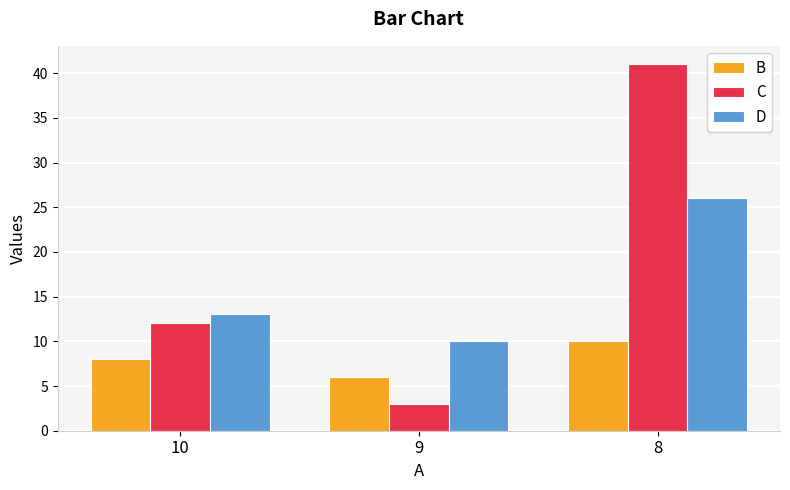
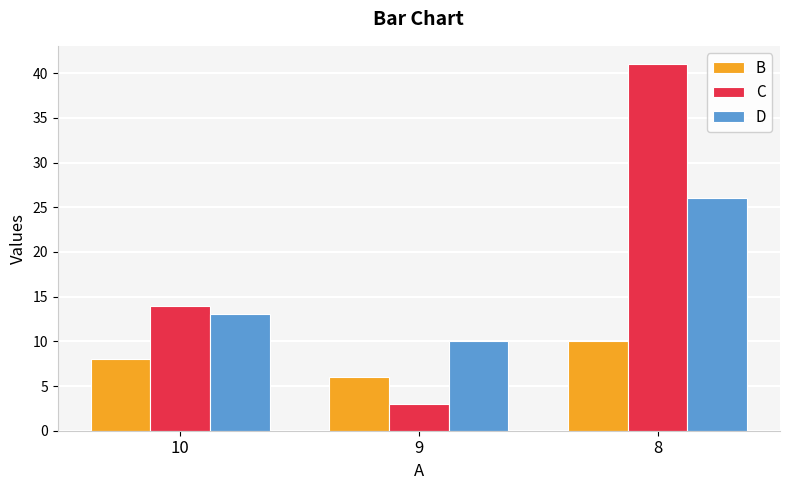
  {
    "B": {
      "10": 8,
      "9": 6,
      "8": 10
    },
    "C": {
-     "10": 12,
+     "10": 14,
      "9": 3,
      "8": 41
    },
    "D": {
      "10": 13,
      "9": 10,
      "8": 26
    }
  }
